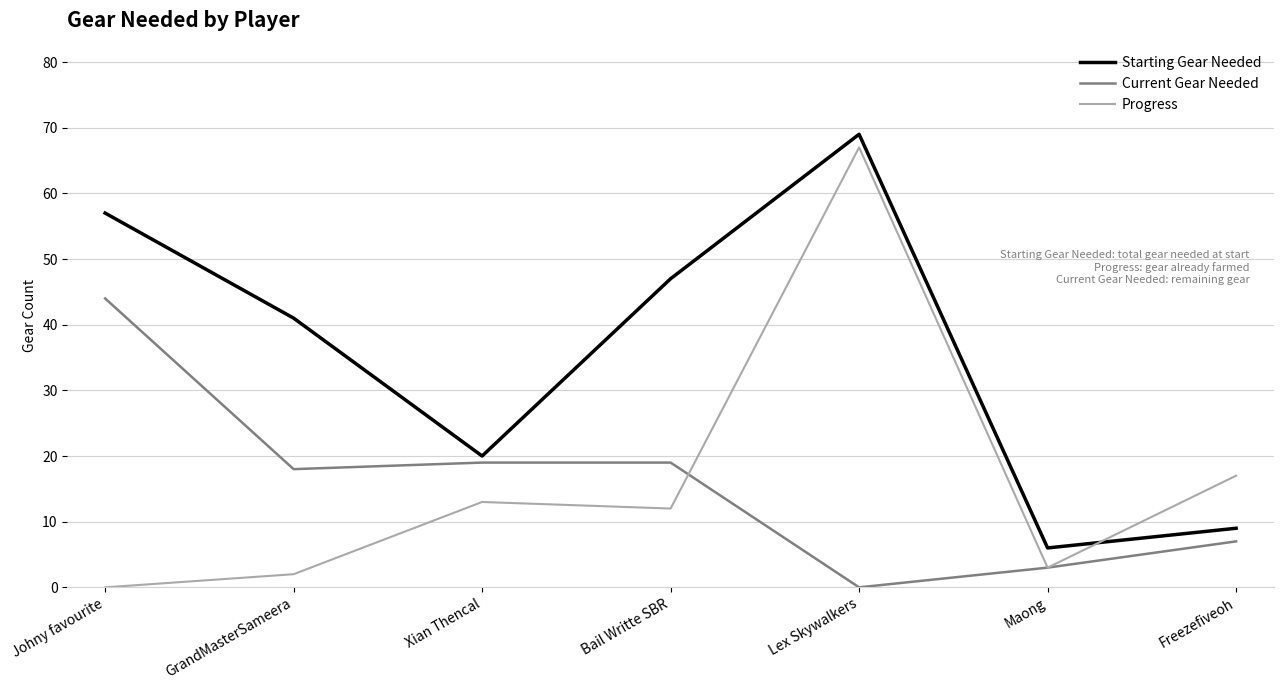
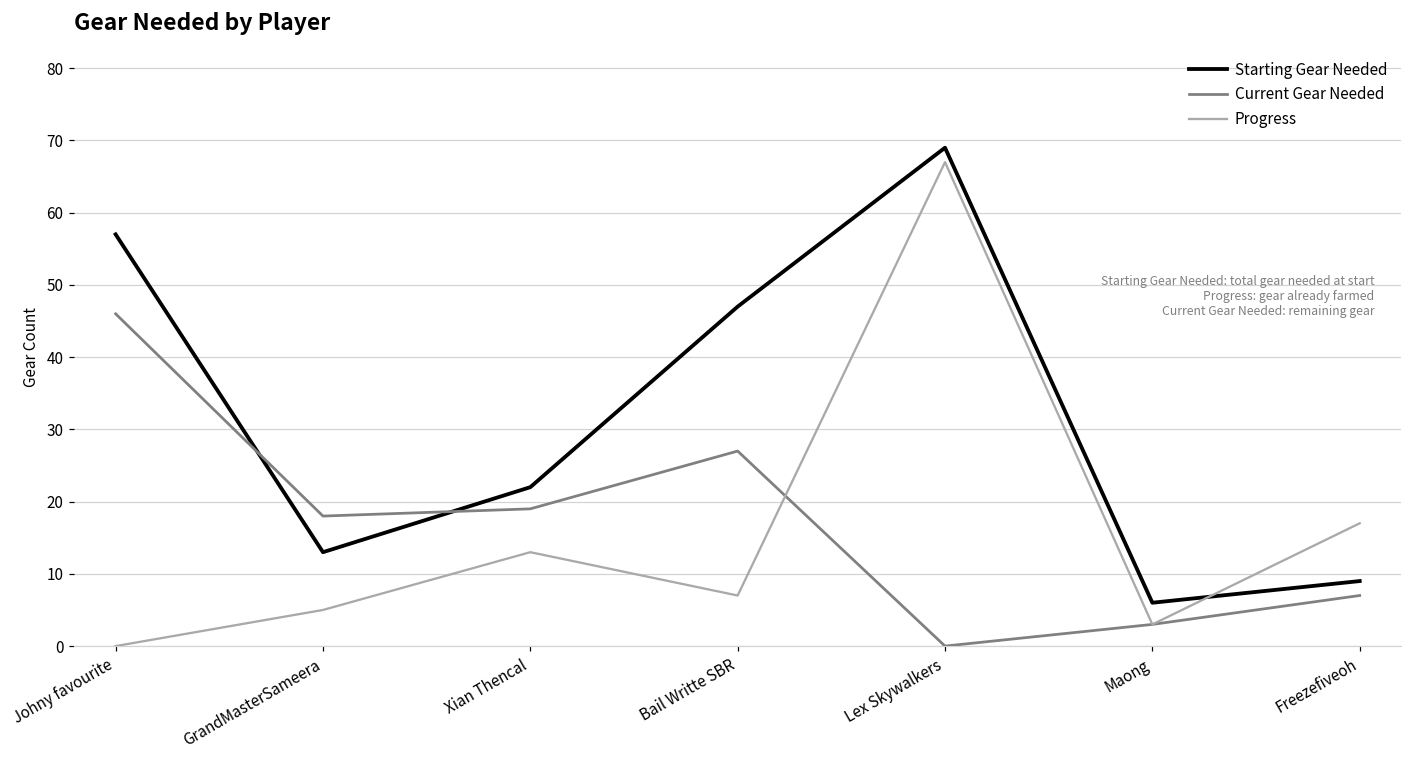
  {
    "Starting Gear Needed": {
      "Johny favourite": 57,
-     "GrandMasterSameera": 41,
-     "Xian Thencal": 20,
+     "GrandMasterSameera": 13,
+     "Xian Thencal": 22,
      "Bail Writte SBR": 47,
      "Lex Skywalkers": 69,
      "Maong": 6,
      "Freezefiveoh": 9
    },
    "Current Gear Needed": {
-     "Johny favourite": 44,
+     "Johny favourite": 46,
      "GrandMasterSameera": 18,
      "Xian Thencal": 19,
-     "Bail Writte SBR": 19,
+     "Bail Writte SBR": 27,
      "Lex Skywalkers": 0,
      "Freezefiveoh": 7
    },
    "Progress": {
      "Johny favourite": 0,
-     "GrandMasterSameera": 2,
+     "GrandMasterSameera": 5,
      "Xian Thencal": 13,
-     "Bail Writte SBR": 12,
+     "Bail Writte SBR": 7,
      "Lex Skywalkers": 67,
      "Freezefiveoh": 17
    }
  }
